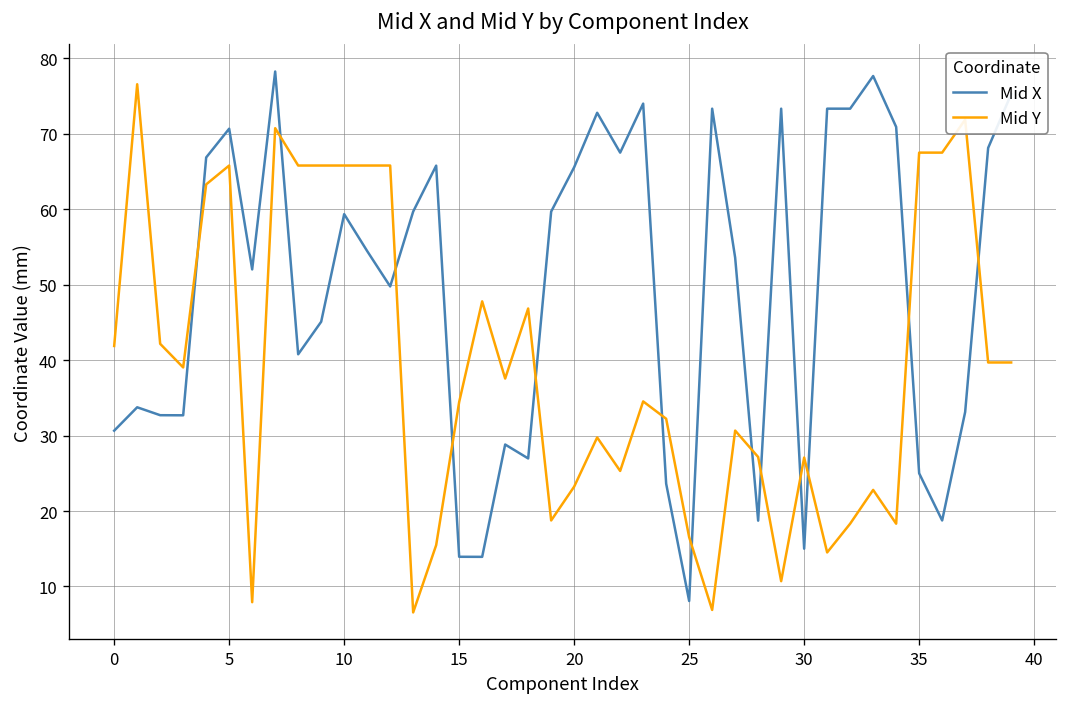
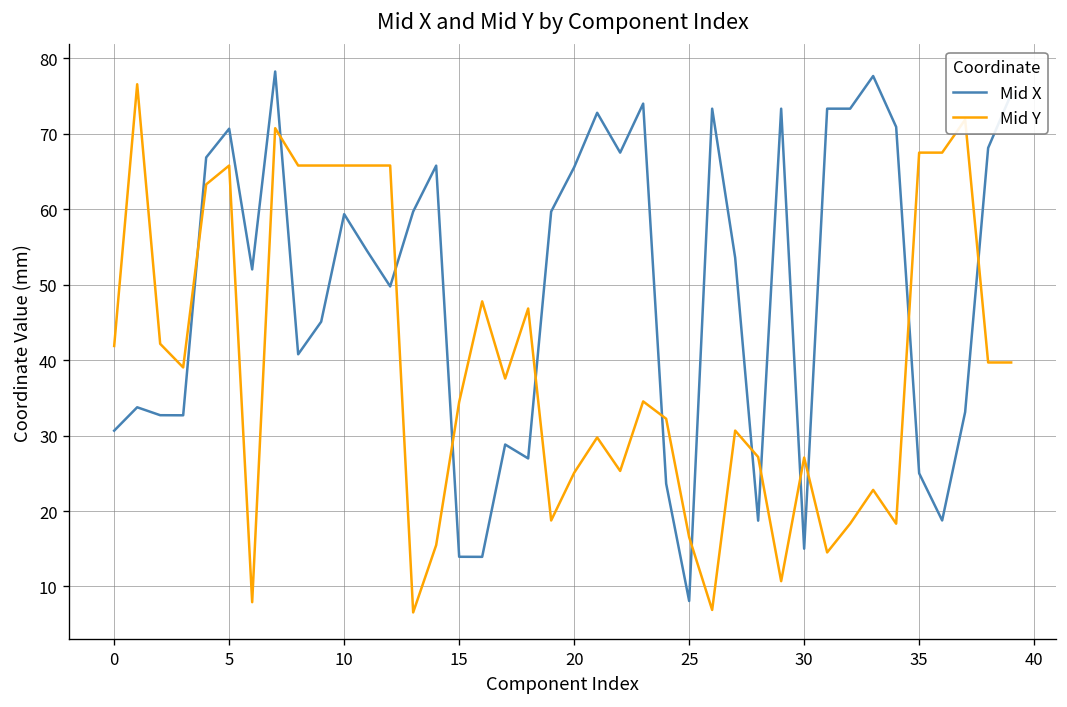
  {
    "Mid X": {
      "0": 31,
      "5": 71,
      "10": 59,
      "15": 14,
      "20": 66,
      "25": 8,
      "30": 15,
      "35": 25
    },
    "Mid Y": {
      "0": 42,
      "5": 66,
      "10": 66,
      "15": 34,
-     "20": 23,
+     "20": 25,
      "25": 17,
      "30": 27,
      "35": 68
    }
  }
